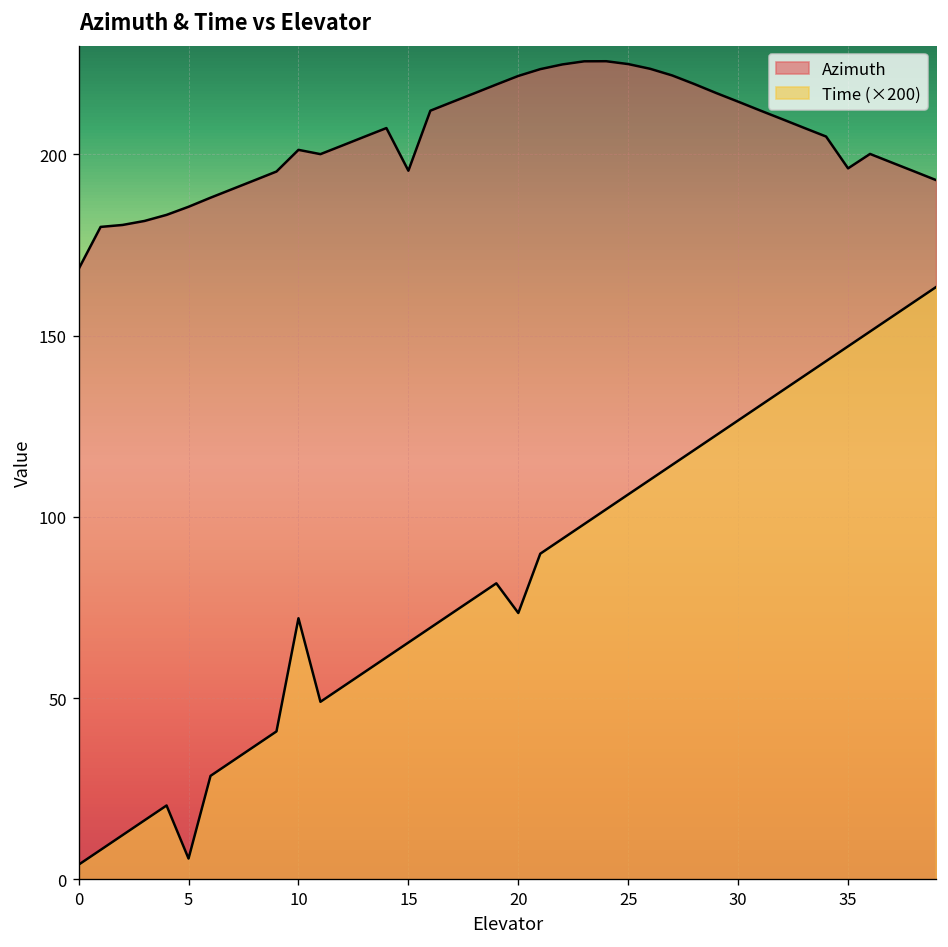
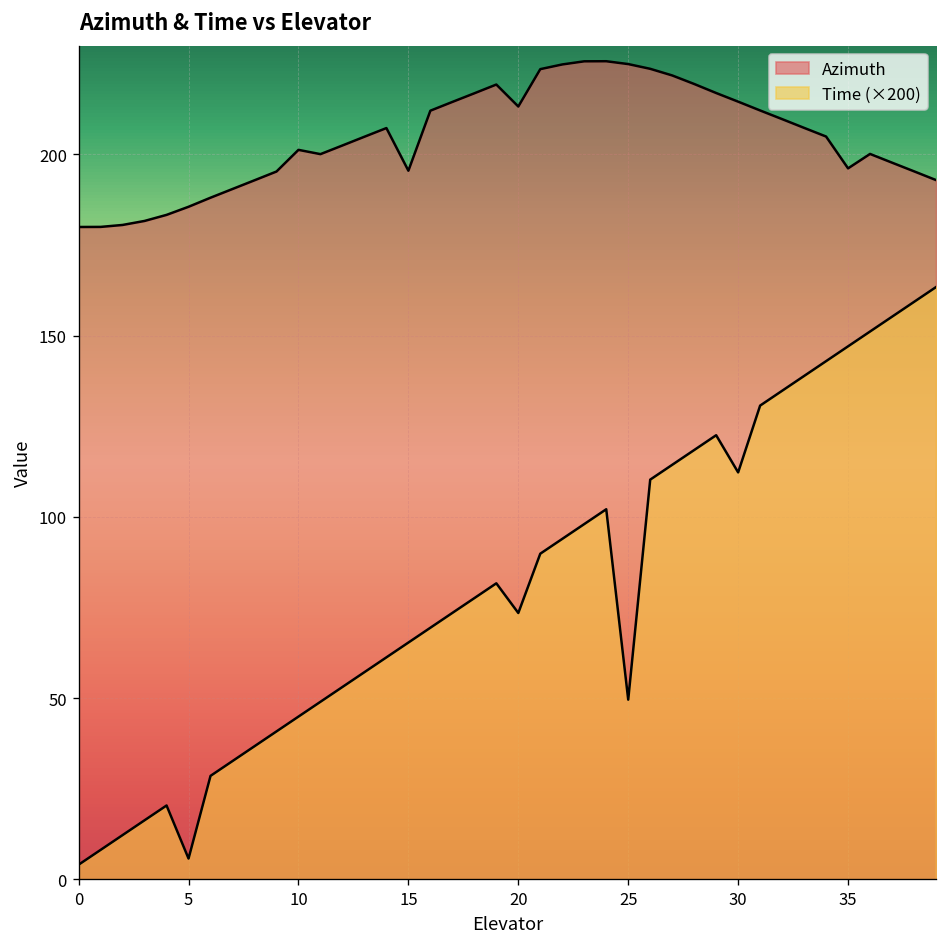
  {
    "Azimuth": {
-     "0": 168,
+     "0": 180,
      "5": 186,
      "10": 201,
      "15": 196,
-     "20": 222,
+     "20": 213,
      "25": 225,
      "30": 215,
      "35": 196
    },
    "Time (×200)": {
      "0": 4,
      "5": 6,
-     "10": 72,
+     "10": 45,
      "15": 65,
      "20": 74,
-     "25": 106,
-     "30": 127,
+     "25": 50,
+     "30": 112,
      "35": 147
    }
  }
